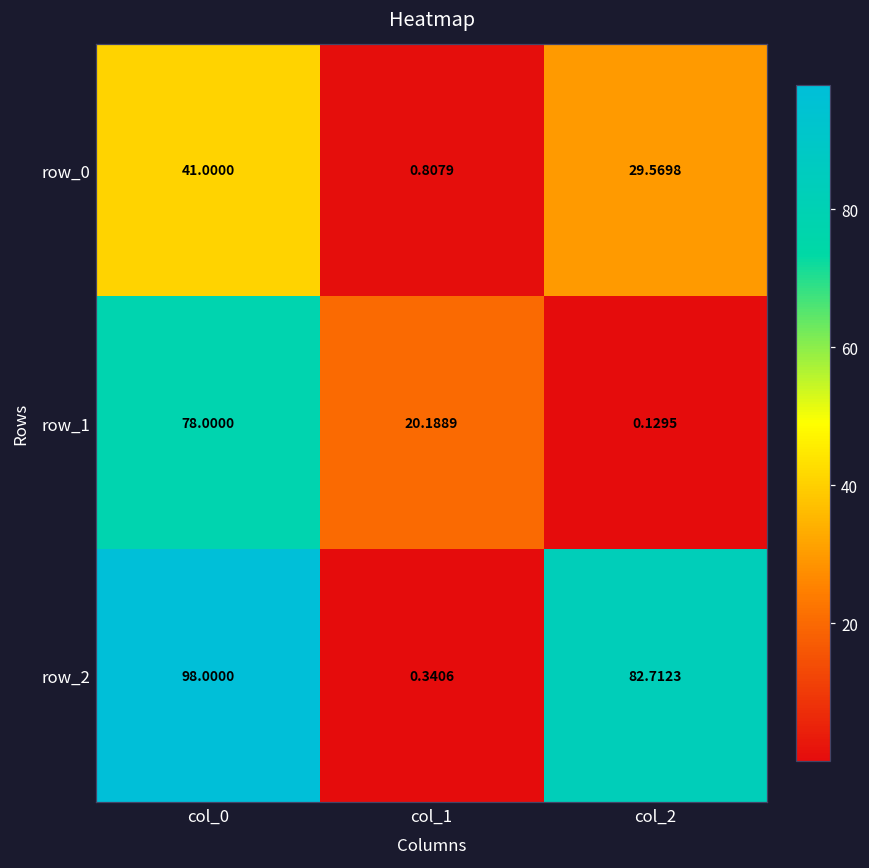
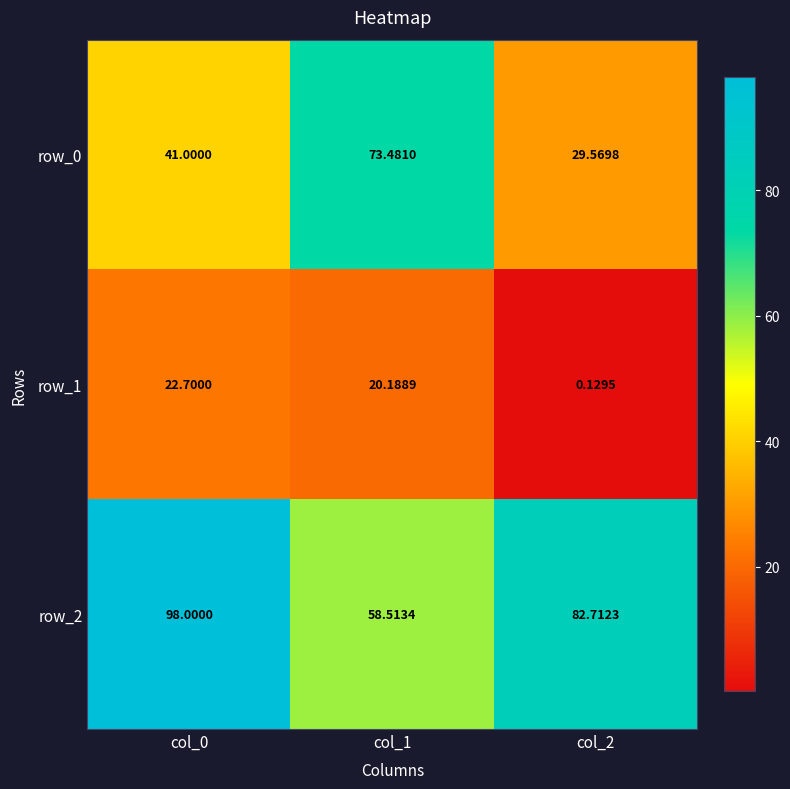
  {
    "row_0": {
      "col_0": 41.0000,
-     "col_1": 0.8079,
+     "col_1": 73.4810,
      "col_2": 29.5698
    },
    "row_1": {
-     "col_0": 78.0000,
+     "col_0": 22.7000,
      "col_1": 20.1889,
      "col_2": 0.1295
    },
    "row_2": {
      "col_0": 98.0000,
-     "col_1": 0.3406,
+     "col_1": 58.5134,
      "col_2": 82.7123
    }
  }
